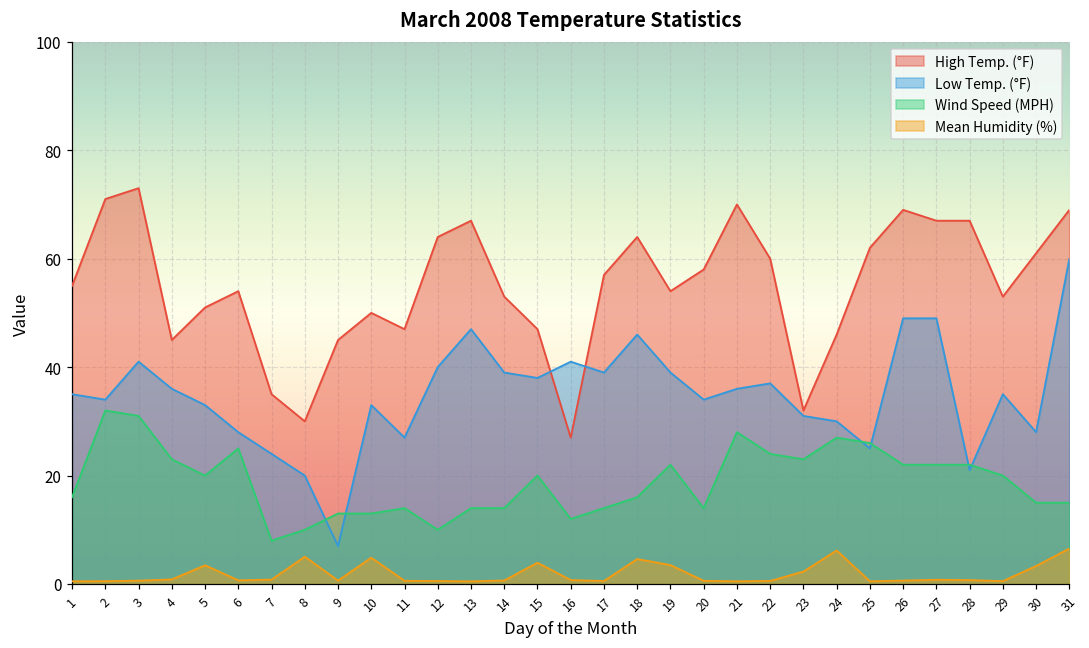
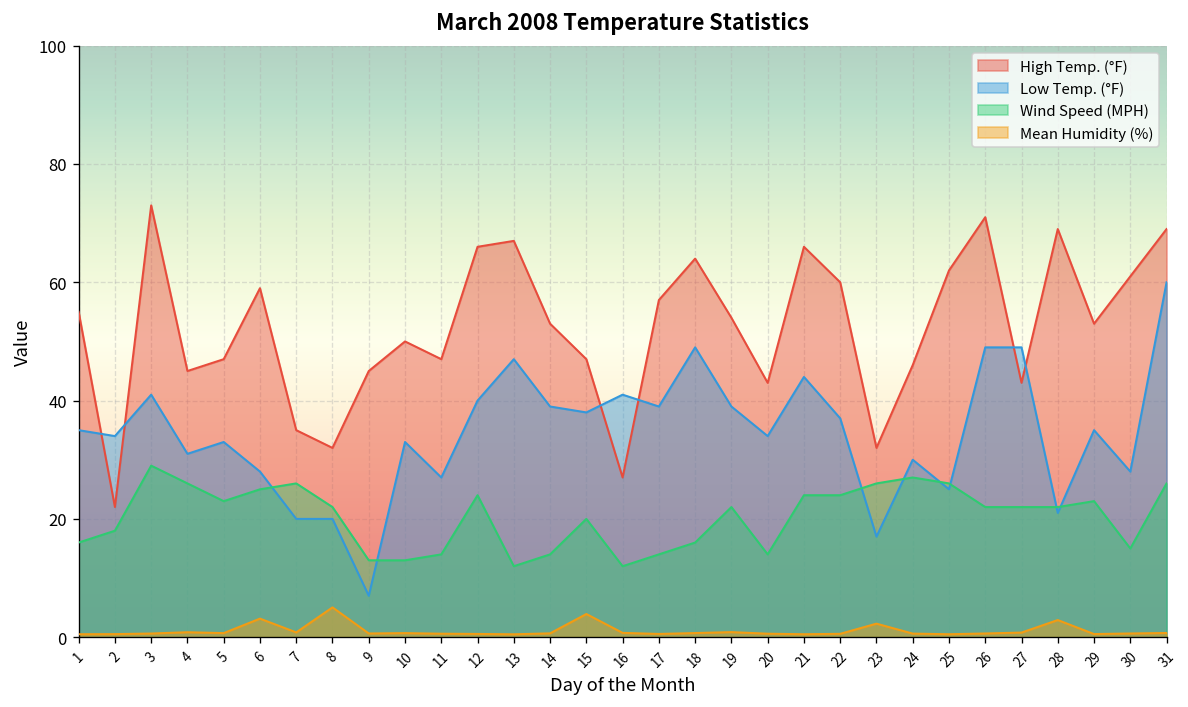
  {
    "High Temp. (°F)": {
      "1": 55,
-     "2": 71,
+     "2": 22,
      "3": 73,
      "4": 45,
-     "5": 51,
-     "6": 54,
+     "5": 47,
+     "6": 59,
      "7": 35,
-     "8": 30,
+     "8": 32,
      "9": 45,
      "10": 50,
      "11": 47,
-     "12": 64,
+     "12": 66,
      "13": 67,
      "14": 53,
      "15": 47,
      "16": 27,
      "17": 57,
      "18": 64,
      "19": 54,
-     "20": 58,
-     "21": 70,
+     "20": 43,
+     "21": 66,
      "22": 60,
      "23": 32,
      "24": 46,
      "25": 62,
-     "26": 69,
-     "27": 67,
-     "28": 67,
+     "26": 71,
+     "27": 43,
+     "28": 69,
      "29": 53,
      "30": 61,
      "31": 69
    },
    "Low Temp. (°F)": {
      "1": 35,
      "2": 34,
      "3": 41,
-     "4": 36,
+     "4": 31,
      "5": 33,
      "6": 28,
-     "7": 24,
+     "7": 20,
      "8": 20,
      "9": 7,
      "10": 33,
      "11": 27,
      "12": 40,
      "13": 47,
      "14": 39,
      "15": 38,
      "16": 41,
      "17": 39,
-     "18": 46,
+     "18": 49,
      "19": 39,
      "20": 34,
-     "21": 36,
+     "21": 44,
      "22": 37,
-     "23": 31,
+     "23": 17,
      "24": 30,
      "25": 25,
      "26": 49,
      "27": 49,
      "28": 21,
      "29": 35,
      "30": 28,
      "31": 60
    },
    "Wind Speed (MPH)": {
      "1": 16,
-     "2": 32,
-     "3": 31,
-     "4": 23,
-     "5": 20,
+     "2": 18,
+     "3": 29,
+     "4": 26,
+     "5": 23,
      "6": 25,
-     "7": 8,
-     "8": 10,
+     "7": 26,
+     "8": 22,
      "9": 13,
      "10": 13,
      "11": 14,
-     "12": 10,
-     "13": 14,
+     "12": 24,
+     "13": 12,
      "14": 14,
      "15": 20,
      "16": 12,
      "17": 14,
      "18": 16,
      "19": 22,
      "20": 14,
-     "21": 28,
+     "21": 24,
      "22": 24,
-     "23": 23,
+     "23": 26,
      "24": 27,
      "25": 26,
      "26": 22,
      "27": 22,
      "28": 22,
-     "29": 20,
+     "29": 23,
      "30": 15,
-     "31": 15
+     "31": 26
    },
    "Mean Humidity (%)": {
      "1": 1,
      "2": 1,
      "3": 1,
      "4": 1,
-     "5": 3,
-     "6": 1,
+     "5": 1,
+     "6": 3,
      "7": 1,
      "8": 5,
      "9": 1,
-     "10": 5,
+     "10": 1,
      "11": 1,
      "12": 1,
      "13": 0,
      "14": 1,
      "15": 4,
      "16": 1,
      "17": 1,
-     "18": 5,
-     "19": 3,
+     "18": 1,
+     "19": 1,
      "20": 1,
      "21": 1,
      "22": 1,
      "23": 2,
-     "24": 6,
+     "24": 1,
      "25": 1,
      "26": 1,
      "27": 1,
-     "28": 1,
+     "28": 3,
      "29": 1,
-     "30": 3,
-     "31": 7
+     "30": 1,
+     "31": 1
    }
  }
